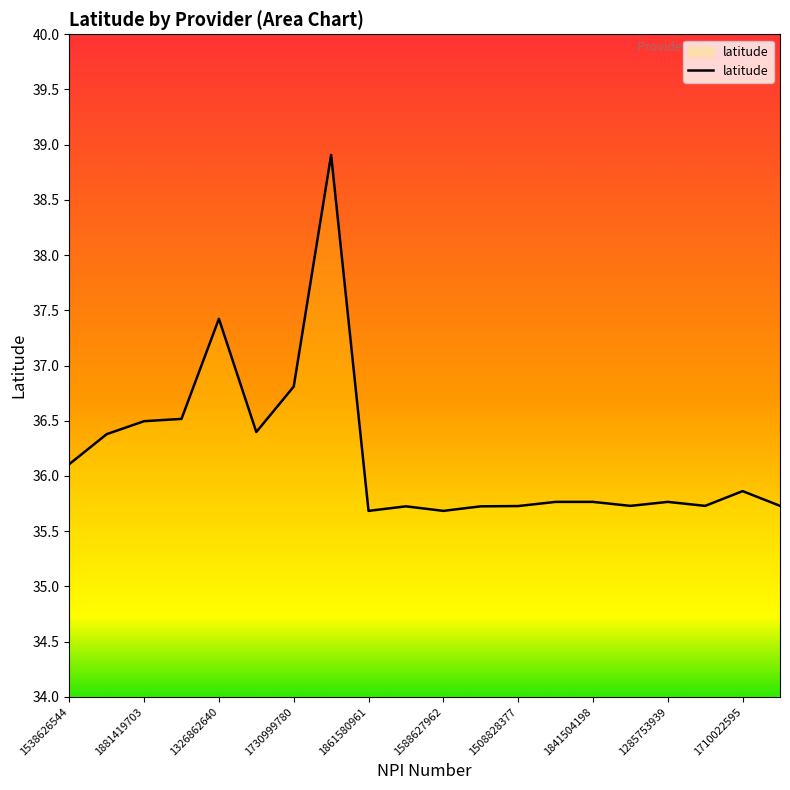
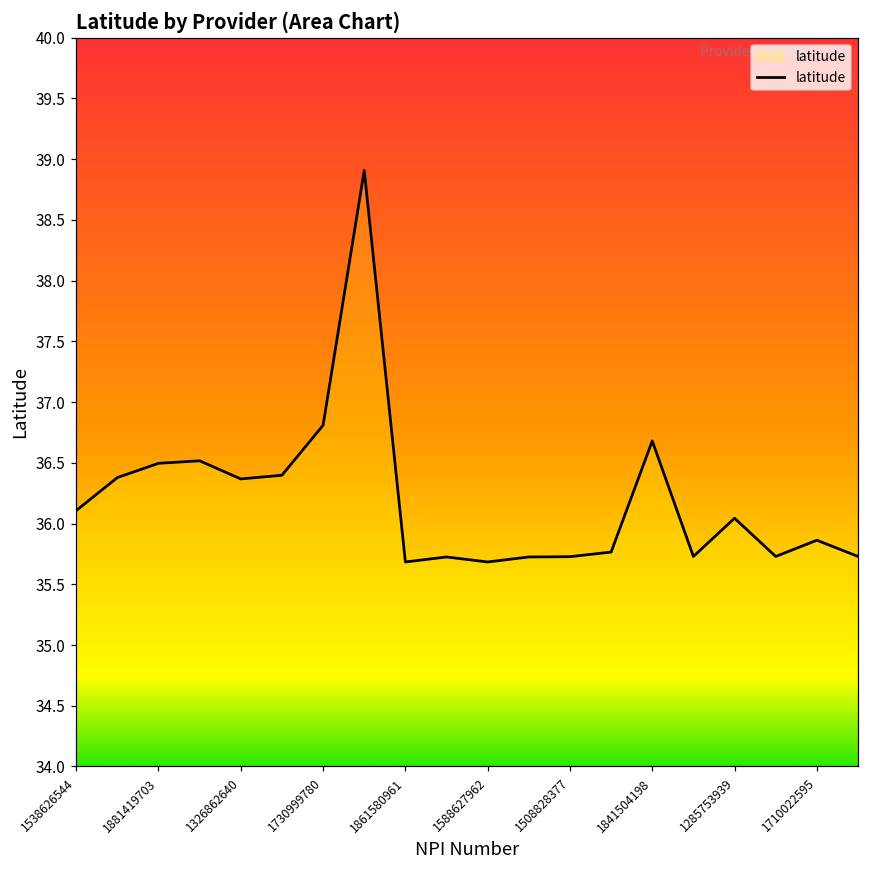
  {
    "1538626544": 36.11,
    "1881419703": 36.50,
-   "1326862640": 37.42,
+   "1326862640": 36.37,
    "1730999780": 36.81,
    "1861580961": 35.68,
    "1588627962": 35.68,
    "1508828377": 35.73,
-   "1841504198": 35.77,
-   "1285753939": 35.77,
+   "1841504198": 36.68,
+   "1285753939": 36.04,
    "1710022595": 35.86
  }
